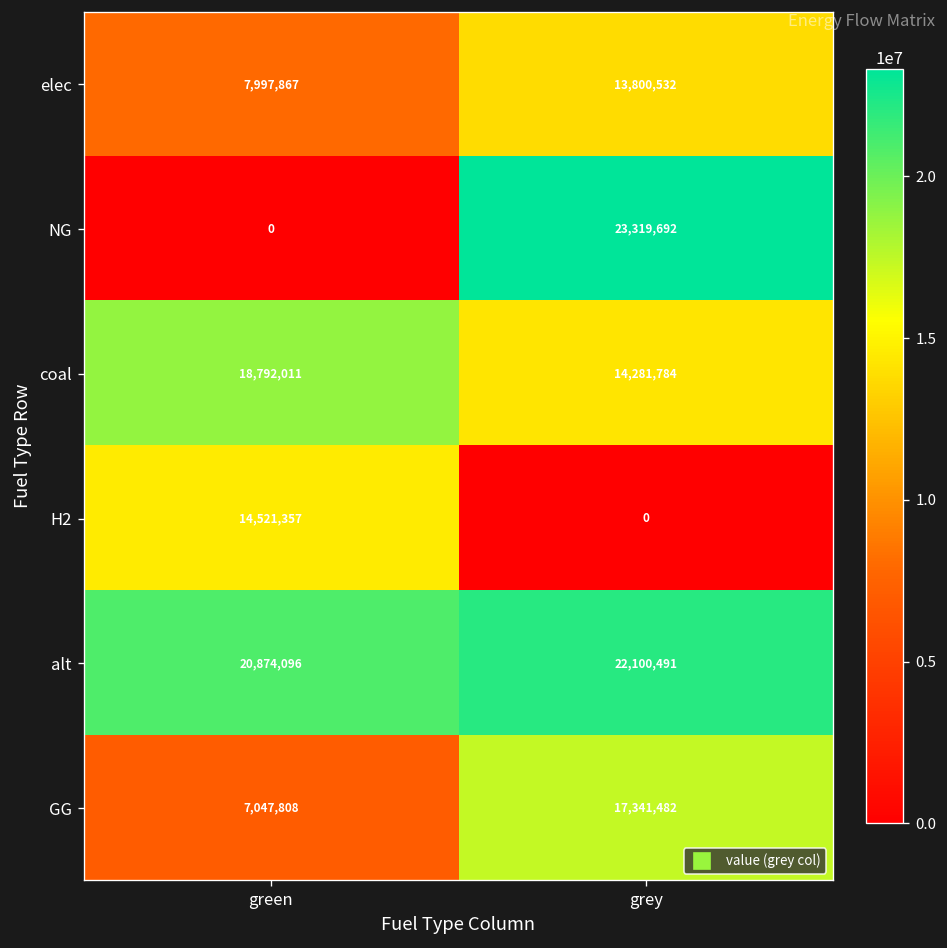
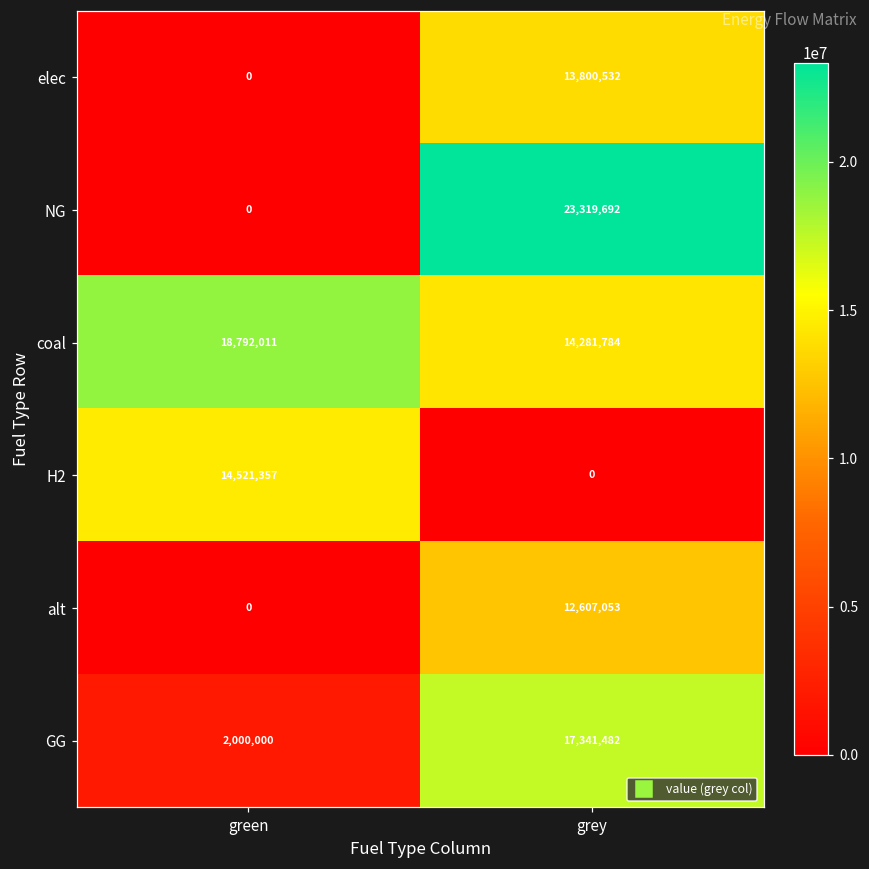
  {
    "elec": {
-     "green": "7,997,867",
+     "green": "0",
      "grey": "13,800,532"
    },
    "NG": {
      "green": "0",
      "grey": "23,319,692"
    },
    "coal": {
      "green": "18,792,011",
      "grey": "14,281,784"
    },
    "H2": {
      "green": "14,521,357",
      "grey": "0"
    },
    "alt": {
-     "green": "20,874,096",
-     "grey": "22,100,491"
+     "green": "0",
+     "grey": "12,607,053"
    },
    "GG": {
-     "green": "7,047,808",
+     "green": "2,000,000",
      "grey": "17,341,482"
    }
  }
